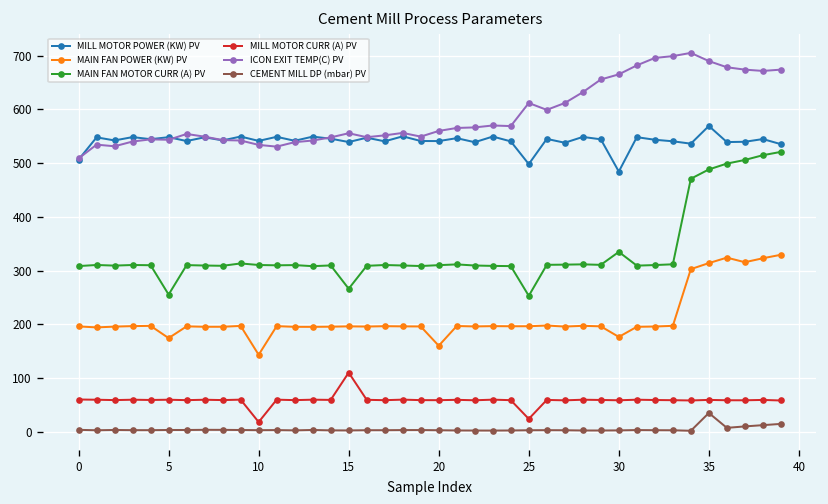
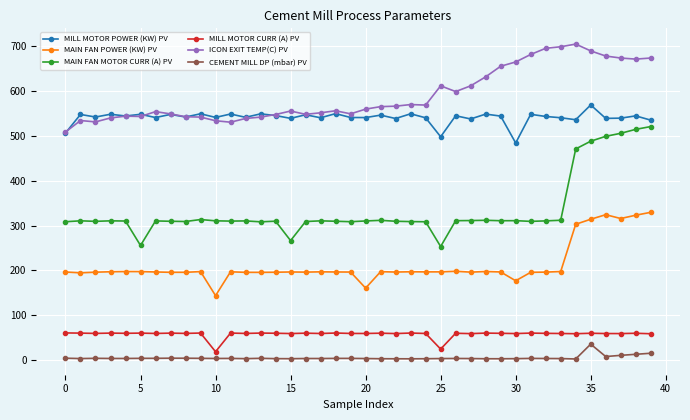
  {
    "MILL MOTOR POWER (KW) PV": {
      "10": 540,
      "15": 540,
      "20": 540,
      "25": 500,
      "30": 480,
      "35": 570
    },
    "MAIN FAN POWER (KW) PV": {
      "0": 200,
-     "5": 170,
+     "5": 200,
      "10": 140,
      "15": 200,
      "20": 160,
      "25": 200,
      "30": 180,
      "35": 310
    },
    "MAIN FAN MOTOR CURR (A) PV": {
      "0": 310,
      "5": 260,
      "10": 310,
      "15": 270,
      "20": 310,
      "25": 250,
-     "30": 330,
+     "30": 310,
      "35": 490
    },
    "MILL MOTOR CURR (A) PV": {
      "0": 60,
      "5": 60,
      "10": 20,
-     "15": 110,
+     "15": 60,
      "20": 60,
      "25": 20,
      "30": 60,
      "35": 60
    },
    "ICON EXIT TEMP(C) PV": {
      "10": 530,
      "15": 560,
      "20": 560,
      "25": 610,
      "30": 670,
      "35": 690
    },
    "CEMENT MILL DP (mbar) PV": {
      "0": 0,
      "5": 0,
      "10": 0,
      "15": 0,
      "20": 0,
      "25": 0,
      "30": 0,
      "35": 40
    }
  }
